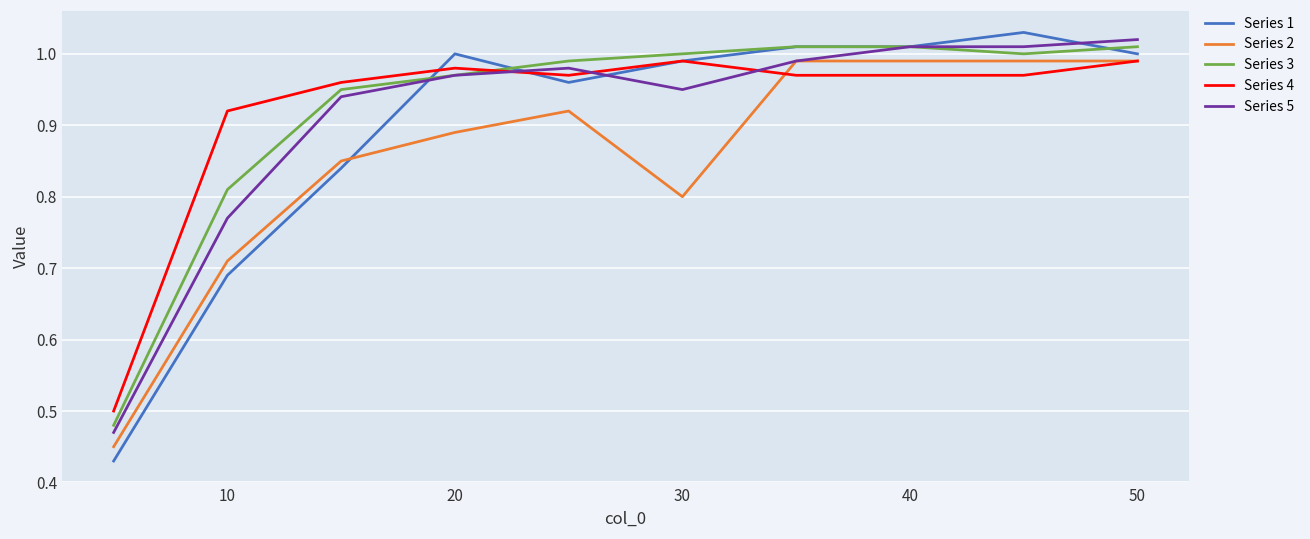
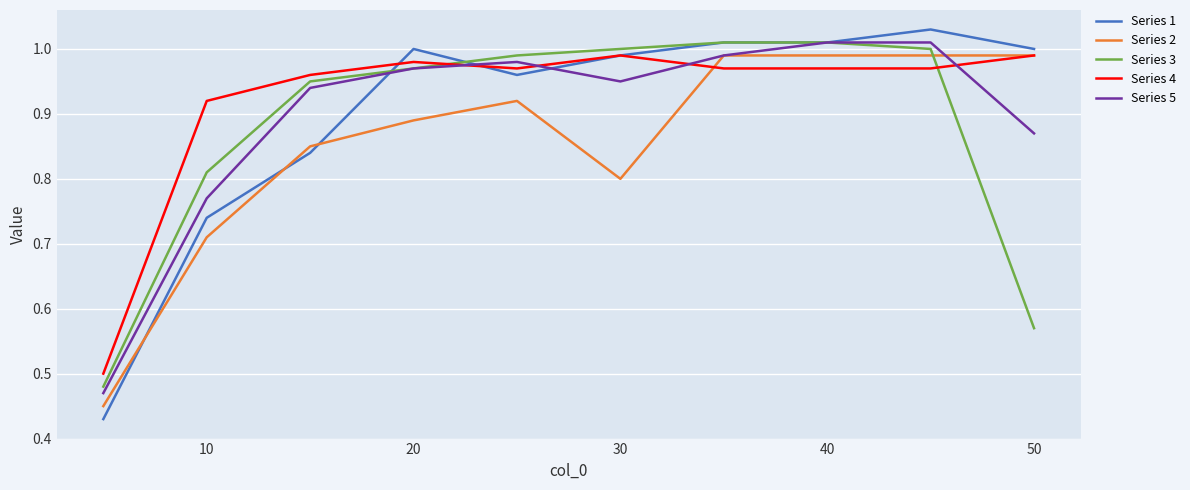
  {
    "Series 1": {
-     "10": 0.69,
+     "10": 0.74,
      "20": 1.00,
      "50": 1.00
    },
    "Series 2": {
      "10": 0.71,
      "20": 0.89,
      "30": 0.80,
      "40": 0.99
    },
    "Series 3": {
      "10": 0.81,
      "30": 1.00,
-     "50": 1.01
+     "50": 0.57
    },
    "Series 4": {
      "10": 0.92,
      "20": 0.98,
      "40": 0.97
    },
    "Series 5": {
      "10": 0.77,
      "30": 0.95,
-     "50": 1.02
+     "50": 0.87
    }
  }
